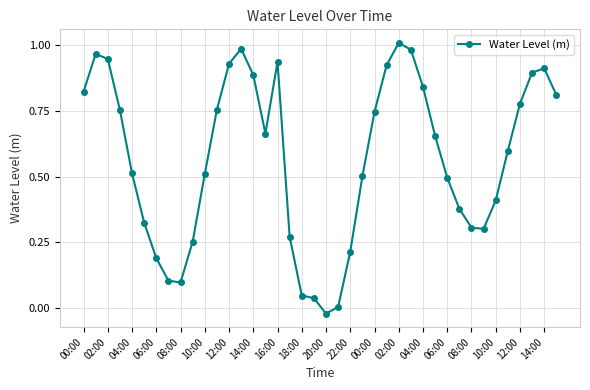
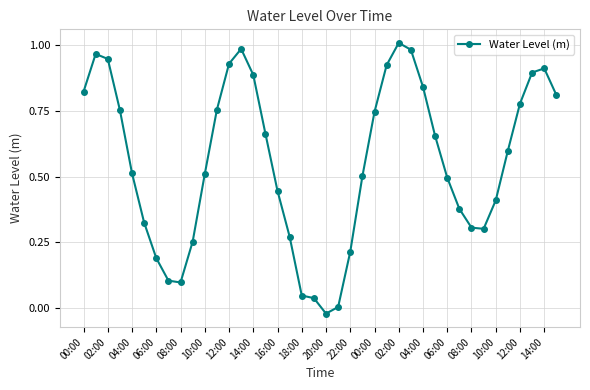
  {
-   "16:00": 0.94,
+   "16:00": 0.45,
    "18:00": 0.05,
    "20:00": -0.02,
    "22:00": 0.21
  }
